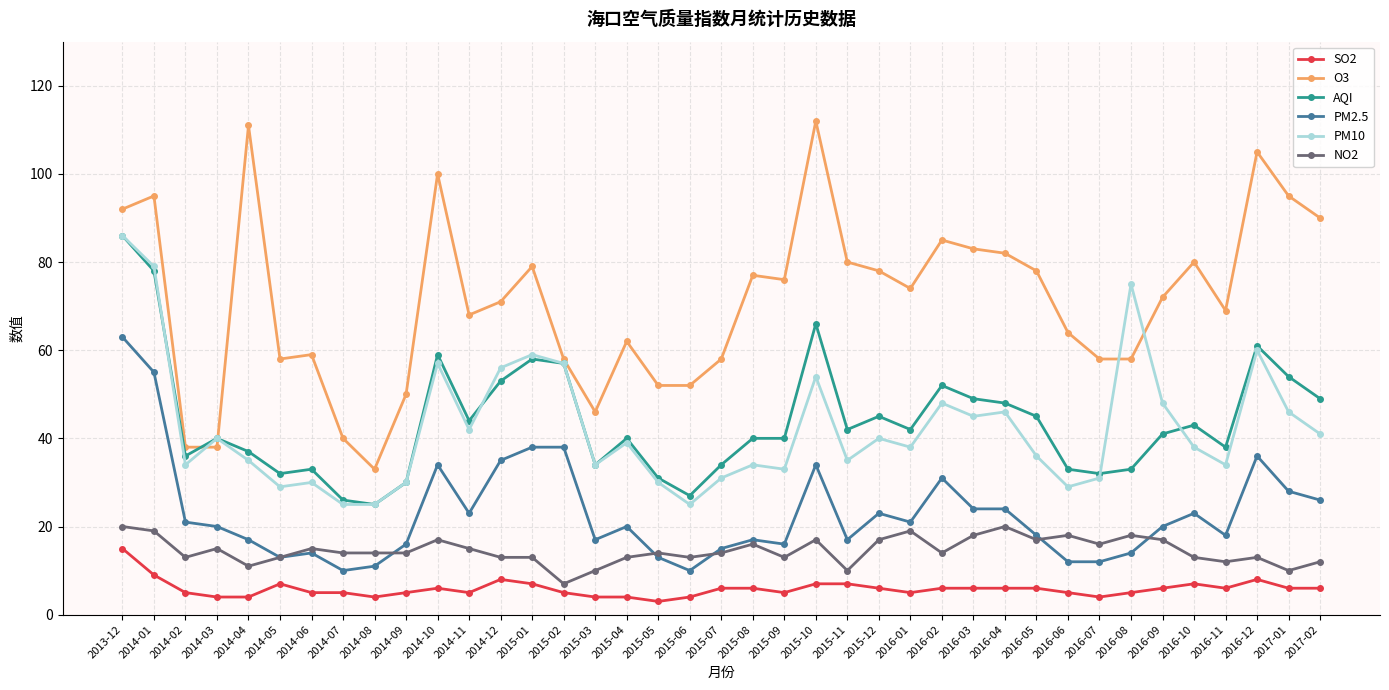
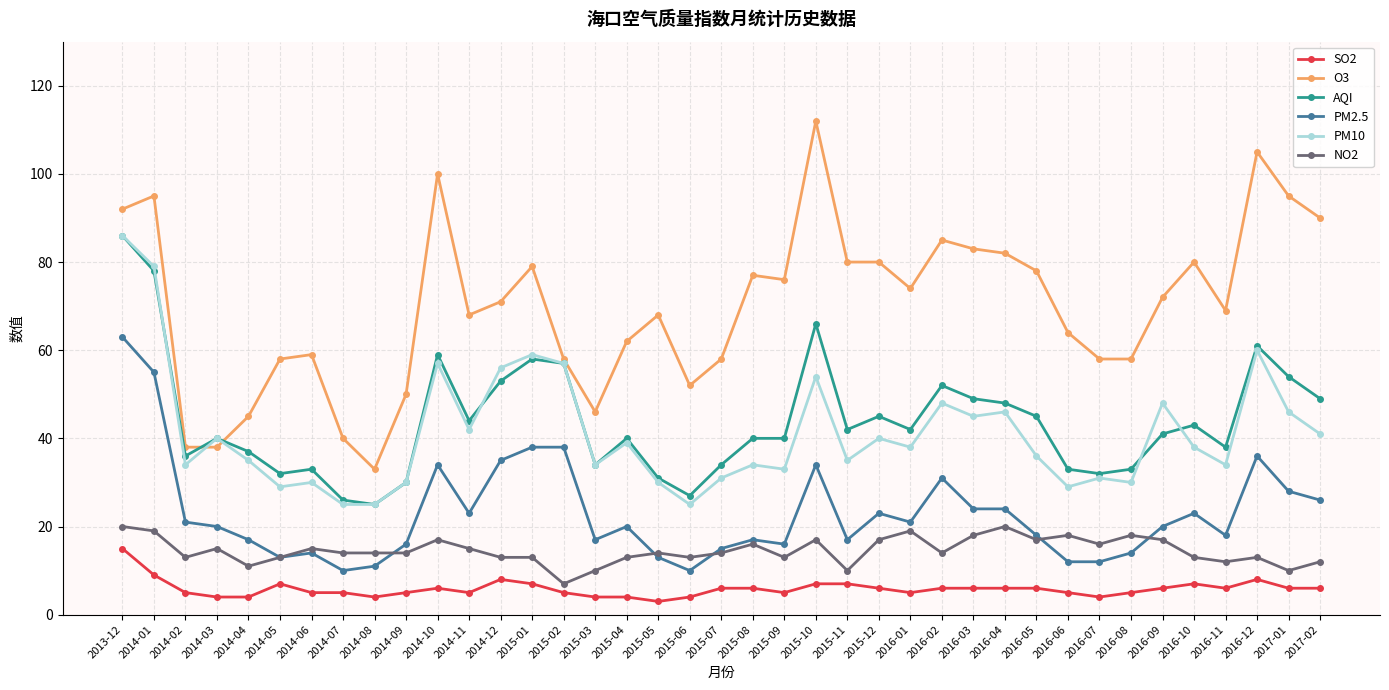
  {
    "SO2": {
      "2013-12": 15,
      "2014-01": 9,
      "2014-02": 5,
      "2014-03": 4,
      "2014-04": 4,
      "2014-05": 7,
      "2014-06": 5,
      "2014-07": 5,
      "2014-08": 4,
      "2014-09": 5,
      "2014-10": 6,
      "2014-11": 5,
      "2014-12": 8,
      "2015-01": 7,
      "2015-02": 5,
      "2015-03": 4,
      "2015-04": 4,
      "2015-05": 3,
      "2015-06": 4,
      "2015-07": 6,
      "2015-08": 6,
      "2015-09": 5,
      "2015-10": 7,
      "2015-11": 7,
      "2015-12": 6,
      "2016-01": 5,
      "2016-02": 6,
      "2016-03": 6,
      "2016-04": 6,
      "2016-05": 6,
      "2016-06": 5,
      "2016-07": 4,
      "2016-08": 5,
      "2016-09": 6,
      "2016-10": 7,
      "2016-11": 6,
      "2016-12": 8,
      "2017-01": 6,
      "2017-02": 6
    },
    "O3": {
      "2013-12": 92,
      "2014-01": 95,
      "2014-02": 38,
      "2014-03": 38,
-     "2014-04": 111,
+     "2014-04": 45,
      "2014-05": 58,
      "2014-06": 59,
      "2014-07": 40,
      "2014-08": 33,
      "2014-09": 50,
      "2014-10": 100,
      "2014-11": 68,
      "2014-12": 71,
      "2015-01": 79,
      "2015-02": 58,
      "2015-03": 46,
      "2015-04": 62,
-     "2015-05": 52,
+     "2015-05": 68,
      "2015-06": 52,
      "2015-07": 58,
      "2015-08": 77,
      "2015-09": 76,
      "2015-10": 112,
      "2015-11": 80,
-     "2015-12": 78,
+     "2015-12": 80,
      "2016-01": 74,
      "2016-02": 85,
      "2016-03": 83,
      "2016-04": 82,
      "2016-05": 78,
      "2016-06": 64,
      "2016-07": 58,
      "2016-08": 58,
      "2016-09": 72,
      "2016-10": 80,
      "2016-11": 69,
      "2016-12": 105,
      "2017-01": 95,
      "2017-02": 90
    },
    "PM10": {
      "2014-01": 79,
      "2014-02": 34,
      "2014-04": 35,
      "2014-05": 29,
      "2014-06": 30,
      "2014-07": 25,
      "2014-10": 57,
      "2014-11": 42,
      "2014-12": 56,
      "2015-01": 59,
      "2015-04": 39,
      "2015-05": 30,
      "2015-06": 25,
      "2015-07": 31,
      "2015-08": 34,
      "2015-09": 33,
      "2015-10": 54,
      "2015-11": 35,
      "2015-12": 40,
      "2016-01": 38,
      "2016-02": 48,
      "2016-03": 45,
      "2016-04": 46,
      "2016-05": 36,
      "2016-06": 29,
      "2016-07": 31,
-     "2016-08": 75,
+     "2016-08": 30,
      "2016-09": 48,
      "2016-10": 38,
      "2016-11": 34,
      "2016-12": 60,
      "2017-01": 46,
      "2017-02": 41
    }
  }
